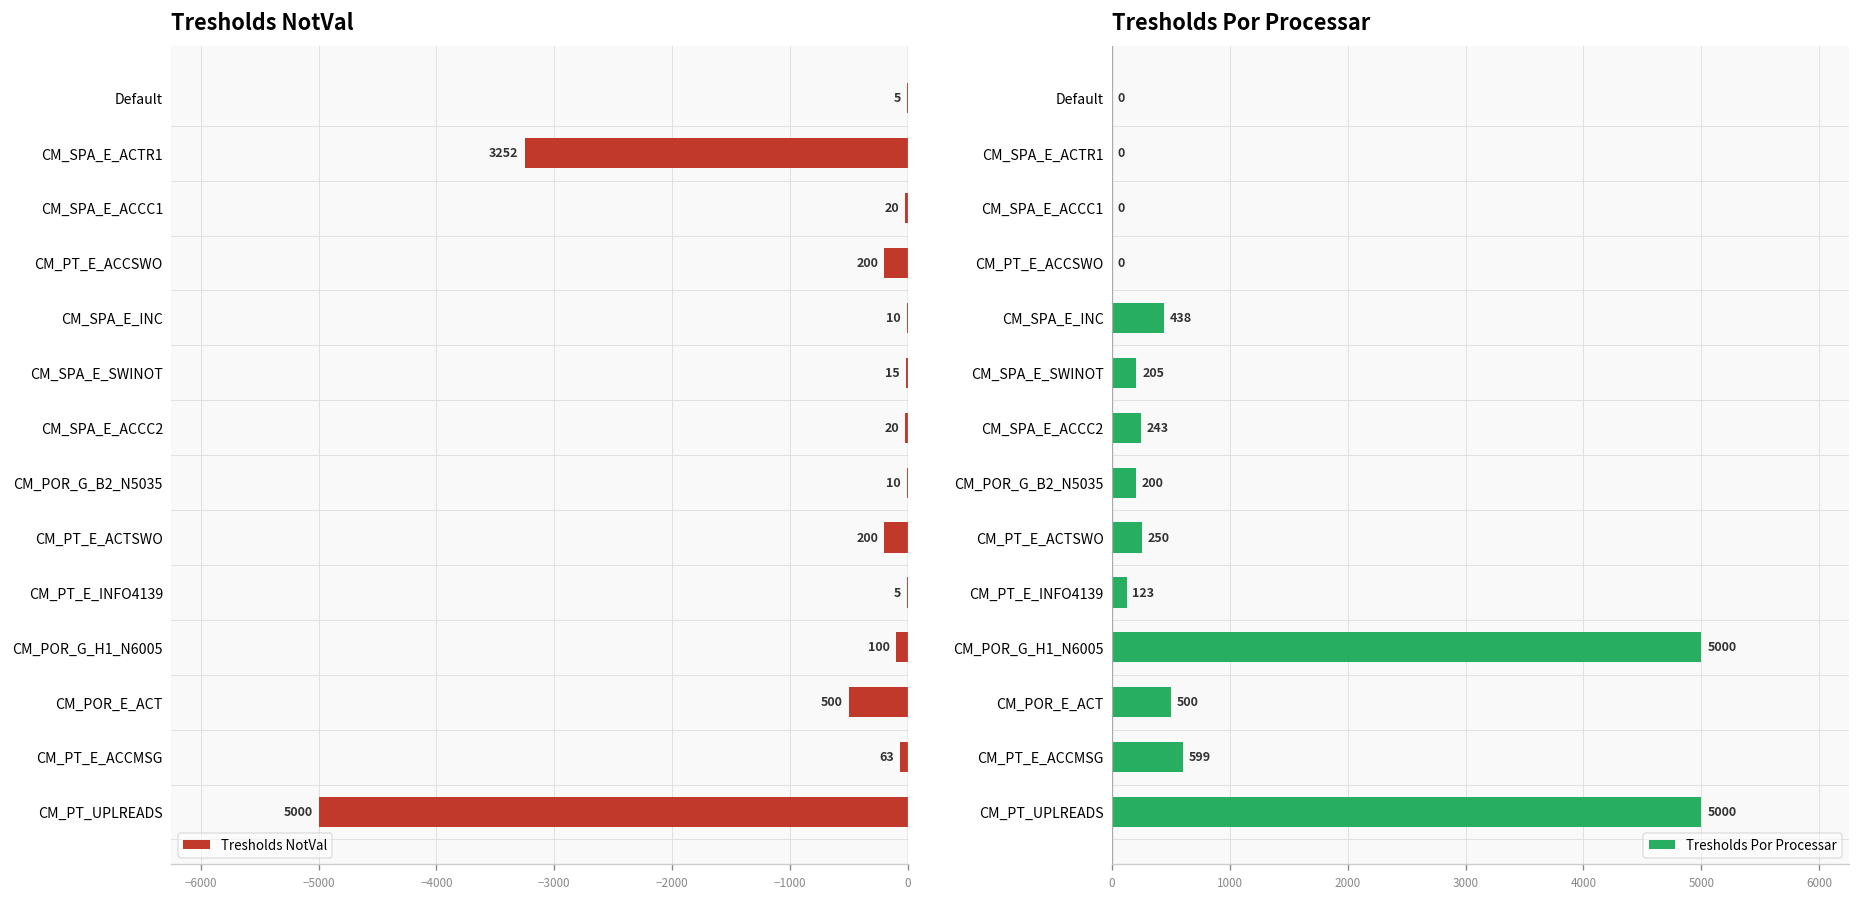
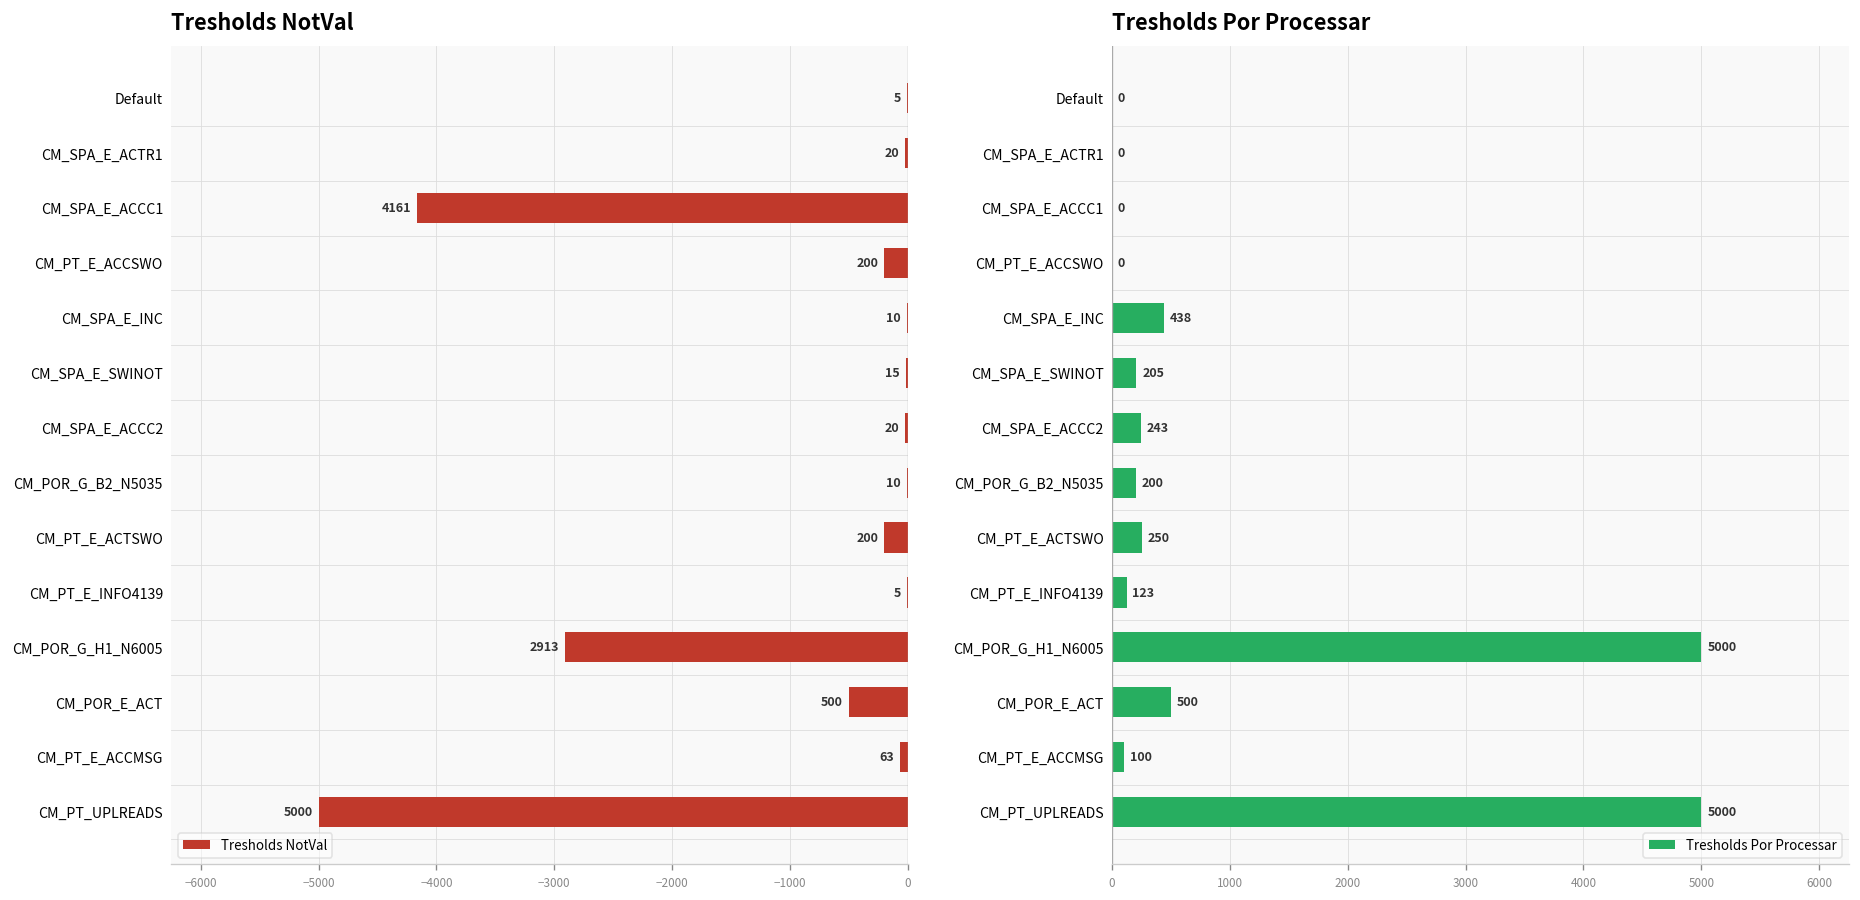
  {
    "Tresholds NotVal": {
-     "CM_SPA_E_ACTR1": 3252,
-     "CM_SPA_E_ACCC1": 20,
-     "CM_POR_G_H1_N6005": 100
+     "CM_SPA_E_ACTR1": 20,
+     "CM_SPA_E_ACCC1": 4161,
+     "CM_POR_G_H1_N6005": 2913
    },
    "Tresholds Por Processar": {
      "Default": 0,
      "CM_SPA_E_ACTR1": 0,
      "CM_SPA_E_ACCC1": 0,
      "CM_PT_E_ACCSWO": 0,
      "CM_SPA_E_INC": 438,
      "CM_SPA_E_SWINOT": 205,
      "CM_SPA_E_ACCC2": 243,
      "CM_POR_G_B2_N5035": 200,
      "CM_PT_E_ACTSWO": 250,
      "CM_PT_E_INFO4139": 123,
      "CM_POR_G_H1_N6005": 5000,
      "CM_POR_E_ACT": 500,
-     "CM_PT_E_ACCMSG": 599,
+     "CM_PT_E_ACCMSG": 100,
      "CM_PT_UPLREADS": 5000
    }
  }
